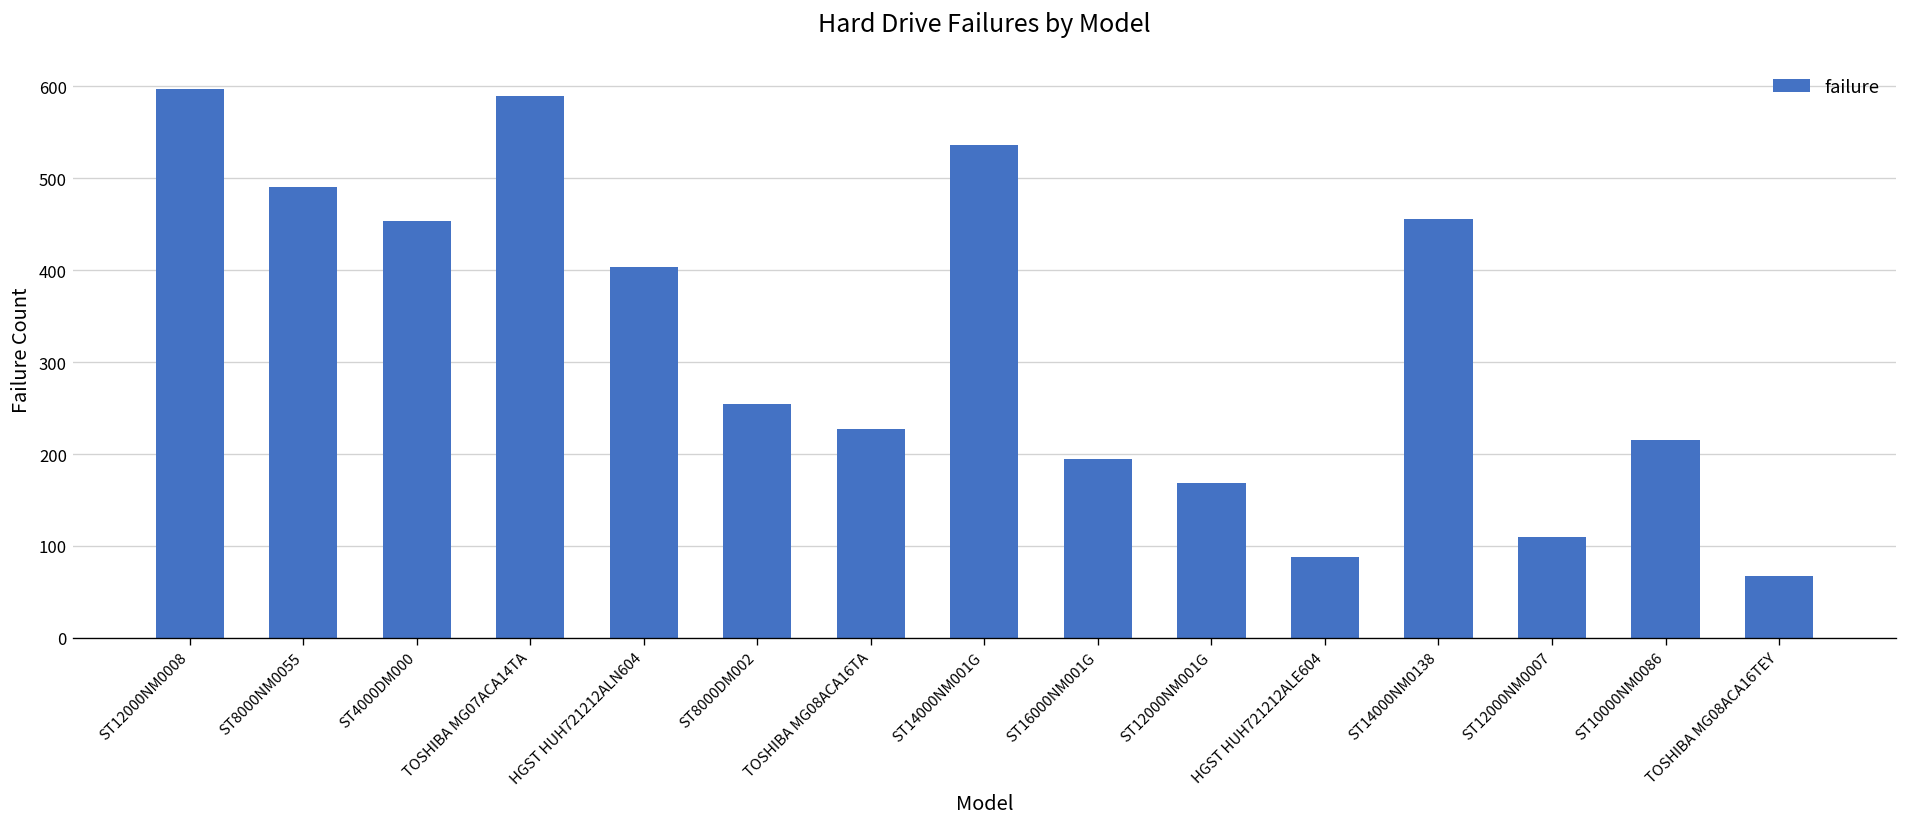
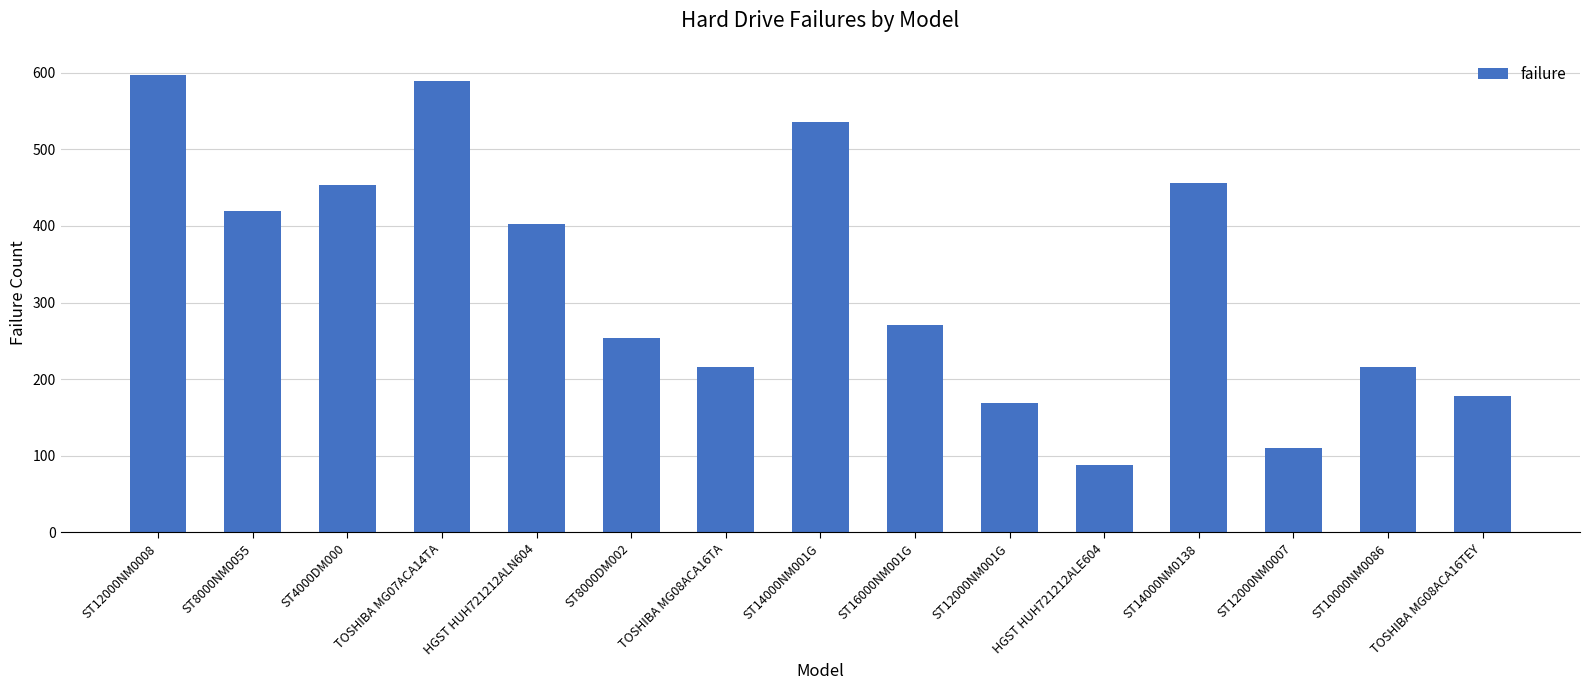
  {
    "ST12000NM0008": 600,
-   "ST8000NM0055": 490,
+   "ST8000NM0055": 420,
    "ST4000DM000": 450,
    "TOSHIBA MG07ACA14TA": 590,
    "HGST HUH721212ALN604": 400,
    "ST8000DM002": 250,
-   "TOSHIBA MG08ACA16TA": 230,
+   "TOSHIBA MG08ACA16TA": 220,
    "ST14000NM001G": 540,
-   "ST16000NM001G": 200,
+   "ST16000NM001G": 270,
    "ST12000NM001G": 170,
    "HGST HUH721212ALE604": 90,
    "ST14000NM0138": 460,
    "ST12000NM0007": 110,
    "ST10000NM0086": 220,
-   "TOSHIBA MG08ACA16TEY": 70
+   "TOSHIBA MG08ACA16TEY": 180
  }
